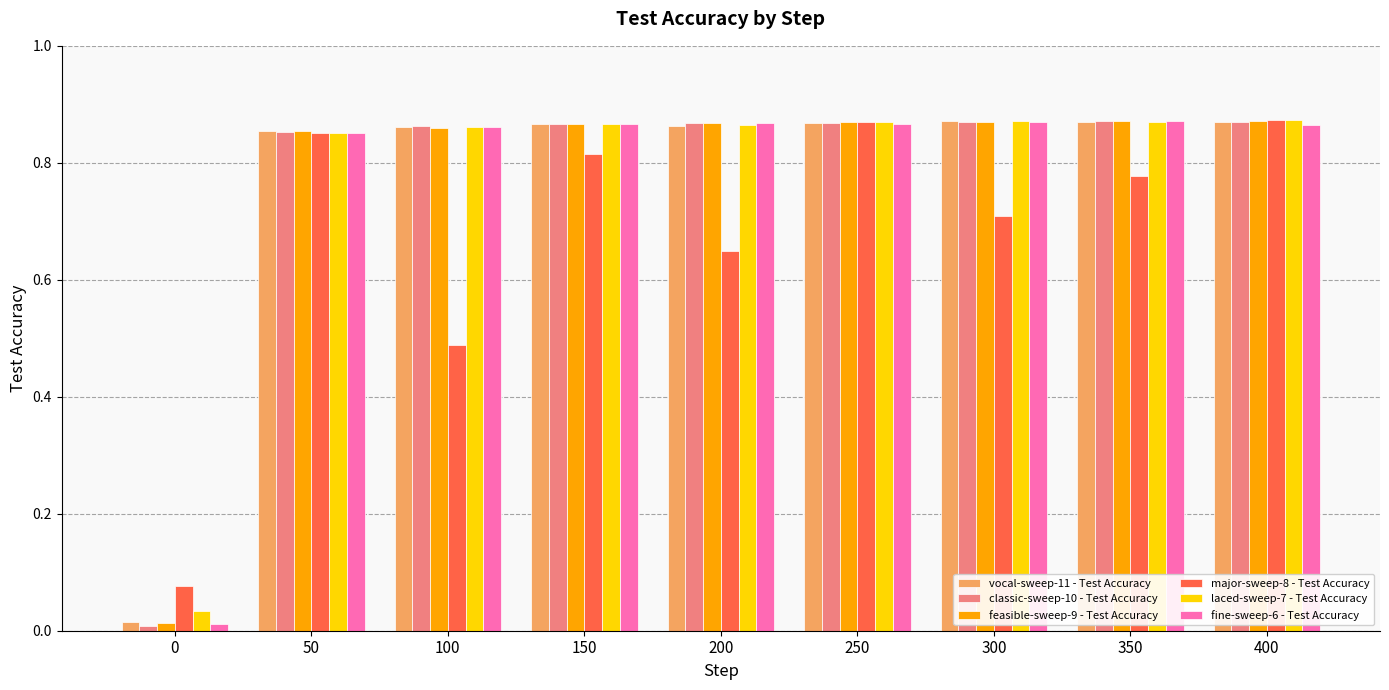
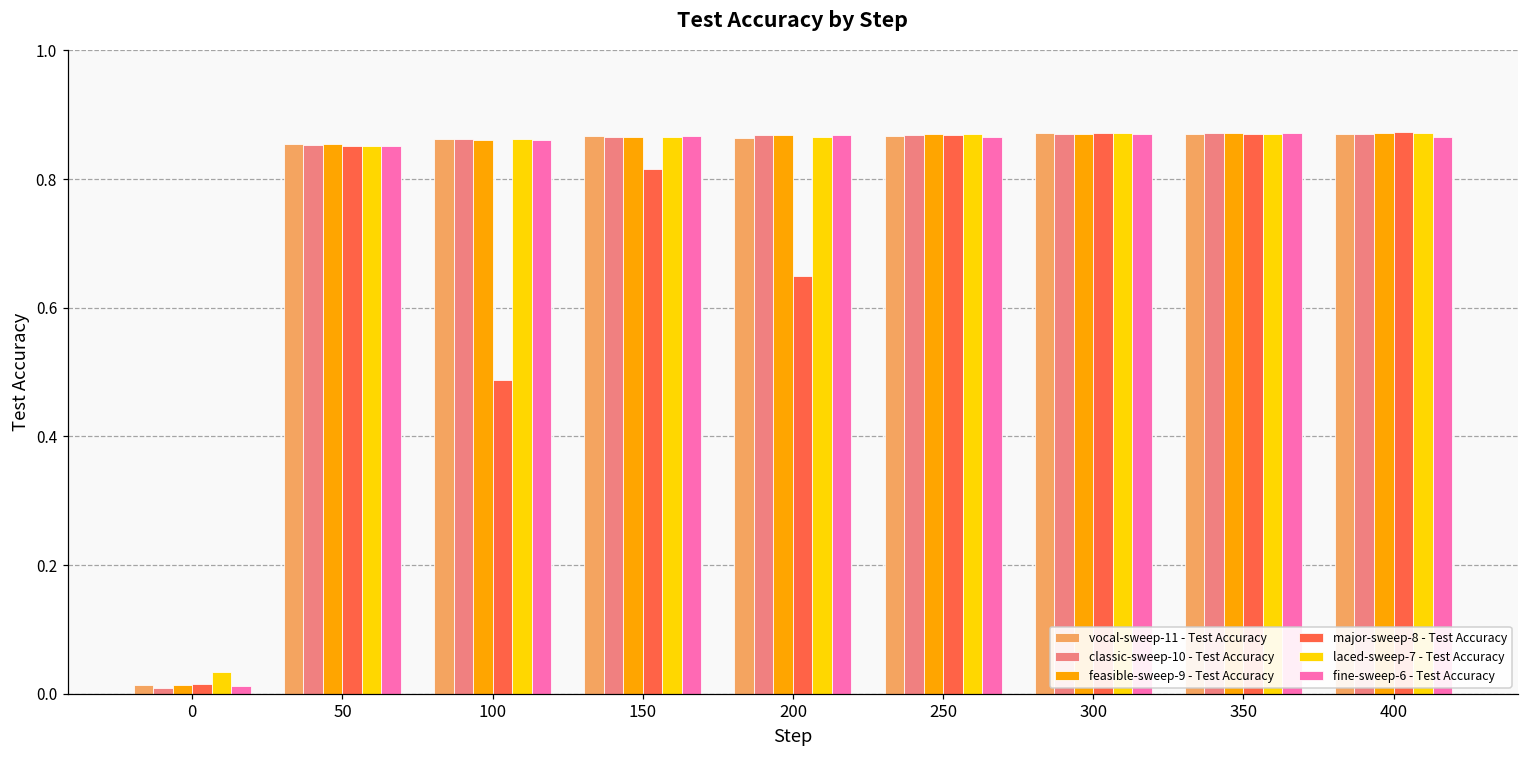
  {
    "major-sweep-8 - Test Accuracy": {
-     "0": 0.08,
+     "0": 0.01,
      "50": 0.85,
      "100": 0.49,
      "150": 0.82,
      "200": 0.65,
      "250": 0.87,
-     "300": 0.71,
-     "350": 0.78,
+     "300": 0.87,
+     "350": 0.87,
      "400": 0.87
    }
  }
